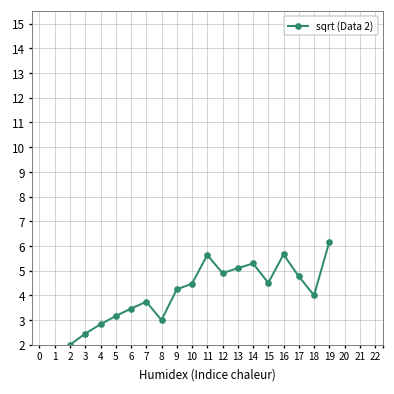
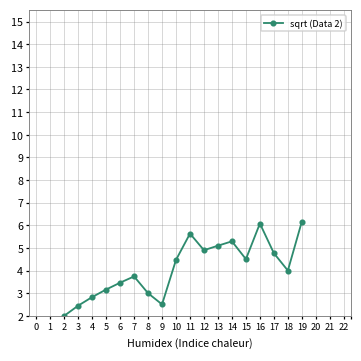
  {
    "2": 2.0,
    "3": 2.4,
    "4": 2.8,
    "5": 3.2,
    "6": 3.5,
    "7": 3.7,
    "8": 3.0,
-   "9": 4.2,
+   "9": 2.5,
    "10": 4.5,
    "11": 5.6,
    "12": 4.9,
    "13": 5.1,
    "14": 5.3,
    "15": 4.5,
-   "16": 5.7,
+   "16": 6.1,
    "17": 4.8,
    "18": 4.0,
    "19": 6.2
  }
